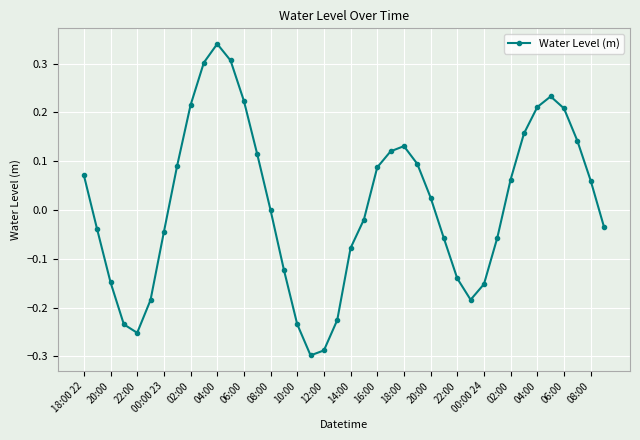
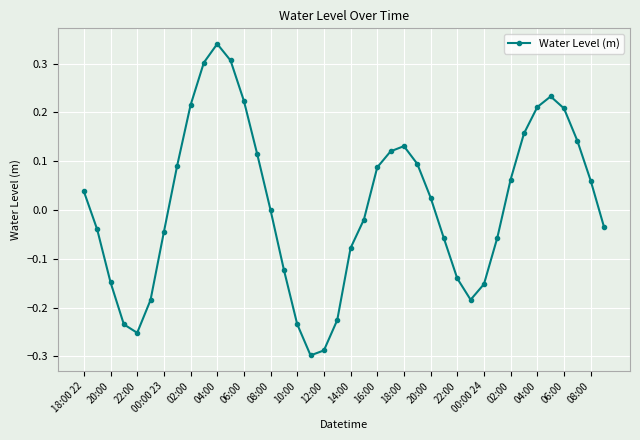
  {
-   "18:00 22": 0.07,
+   "18:00 22": 0.04,
    "00:00 23": -0.05,
    "10:00": -0.23,
    "12:00": -0.29,
    "14:00": -0.08,
    "16:00": 0.09,
    "18:00": 0.13,
    "00:00 24": -0.15
  }
